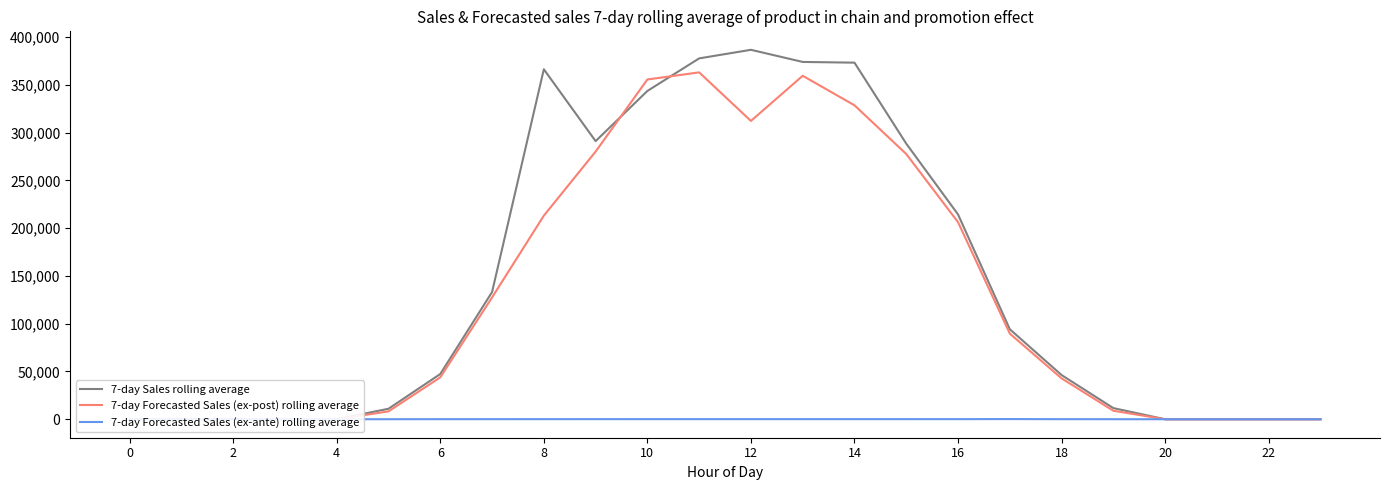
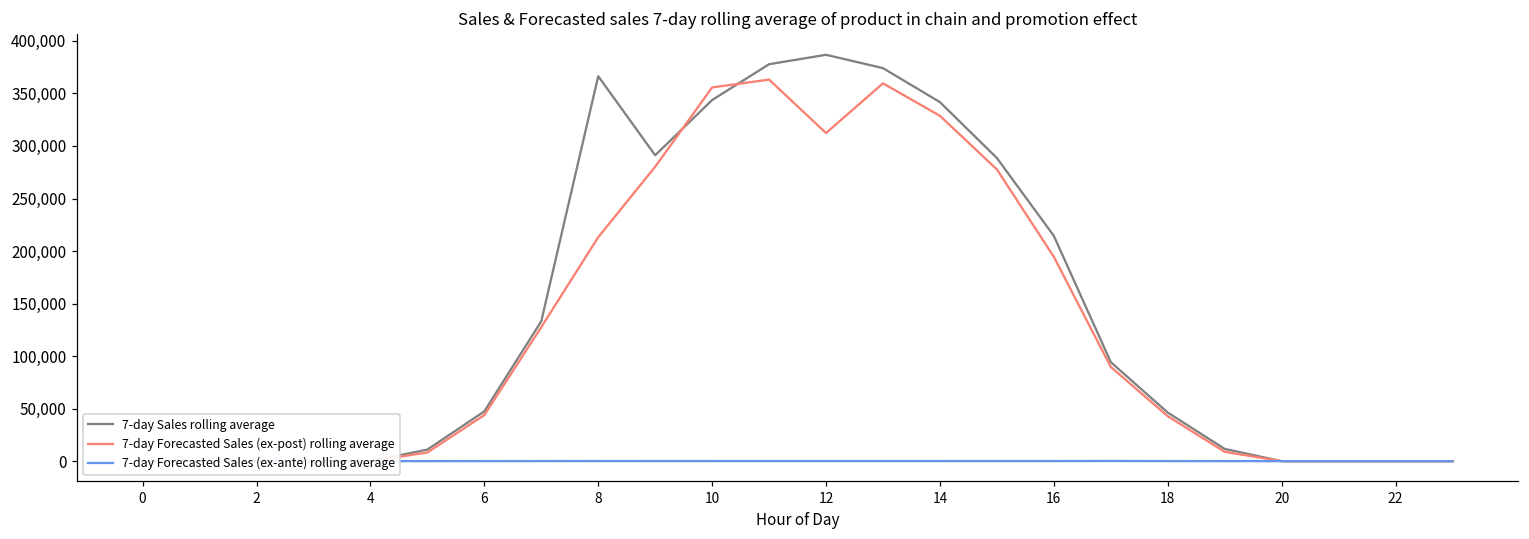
  {
    "7-day Sales rolling average": {
      "6": "50,000",
      "8": "370,000",
      "10": "340,000",
      "12": "390,000",
-     "14": "370,000",
+     "14": "340,000",
      "16": "210,000",
      "18": "50,000"
    },
    "7-day Forecasted Sales (ex-post) rolling average": {
      "6": "40,000",
      "8": "210,000",
      "10": "360,000",
      "12": "310,000",
      "14": "330,000",
-     "16": "210,000",
+     "16": "190,000",
      "18": "40,000"
    },
    "7-day Forecasted Sales (ex-ante) rolling average": {
      "6": "0",
      "8": "0",
      "10": "0",
      "12": "0",
      "14": "0",
      "16": "0",
      "18": "0"
    }
  }
